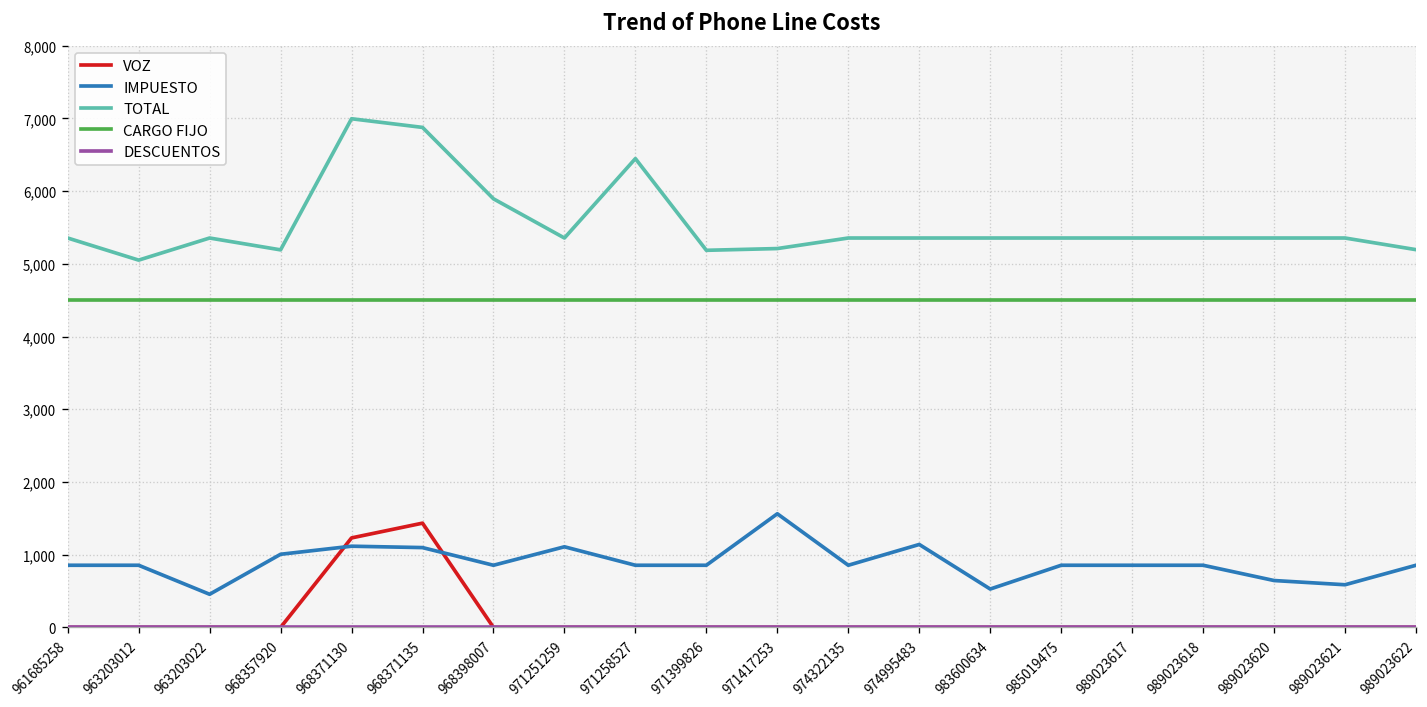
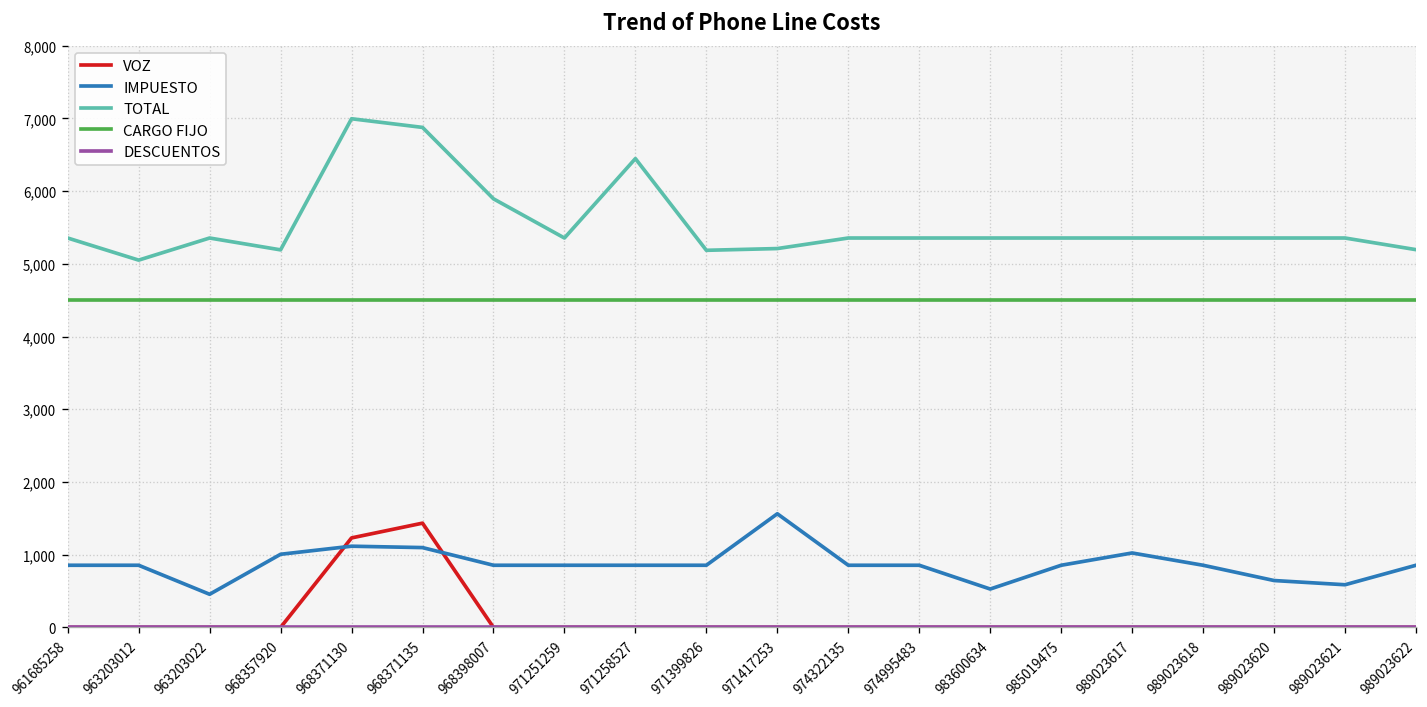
  {
    "VOZ": {
      "968371130": "1,200",
      "968371135": "1,400"
    },
    "IMPUESTO": {
      "961685258": "900",
      "963203012": "900",
      "963203022": "500",
      "968357920": "1,000",
      "968371130": "1,100",
      "968371135": "1,100",
      "968398007": "900",
-     "971251259": "1,100",
+     "971251259": "900",
      "971258527": "900",
      "971399826": "900",
      "971417253": "1,600",
      "974322135": "900",
-     "974995483": "1,100",
+     "974995483": "900",
      "983600634": "500",
      "985019475": "900",
-     "989023617": "900",
+     "989023617": "1,000",
      "989023618": "900",
      "989023620": "600",
      "989023621": "600",
      "989023622": "900"
    },
    "TOTAL": {
      "961685258": "5,400",
      "963203012": "5,100",
      "963203022": "5,400",
      "968357920": "5,200",
      "968371130": "7,000",
      "968371135": "6,900",
      "968398007": "5,900",
      "971251259": "5,400",
      "971258527": "6,400",
      "971399826": "5,200",
      "971417253": "5,200",
      "974322135": "5,400",
      "974995483": "5,400",
      "983600634": "5,400",
      "985019475": "5,400",
      "989023617": "5,400",
      "989023618": "5,400",
      "989023620": "5,400",
      "989023621": "5,400",
      "989023622": "5,200"
    },
    "CARGO FIJO": {
      "961685258": "4,500",
      "963203012": "4,500",
      "963203022": "4,500",
      "968357920": "4,500",
      "968371130": "4,500",
      "968371135": "4,500",
      "968398007": "4,500",
      "971251259": "4,500",
      "971258527": "4,500",
      "971399826": "4,500",
      "971417253": "4,500",
      "974322135": "4,500",
      "974995483": "4,500",
      "983600634": "4,500",
      "985019475": "4,500",
      "989023617": "4,500",
      "989023618": "4,500",
      "989023620": "4,500",
      "989023621": "4,500",
      "989023622": "4,500"
    },
    "DESCUENTOS": {
      "968371130": "0",
      "968371135": "0"
    }
  }
